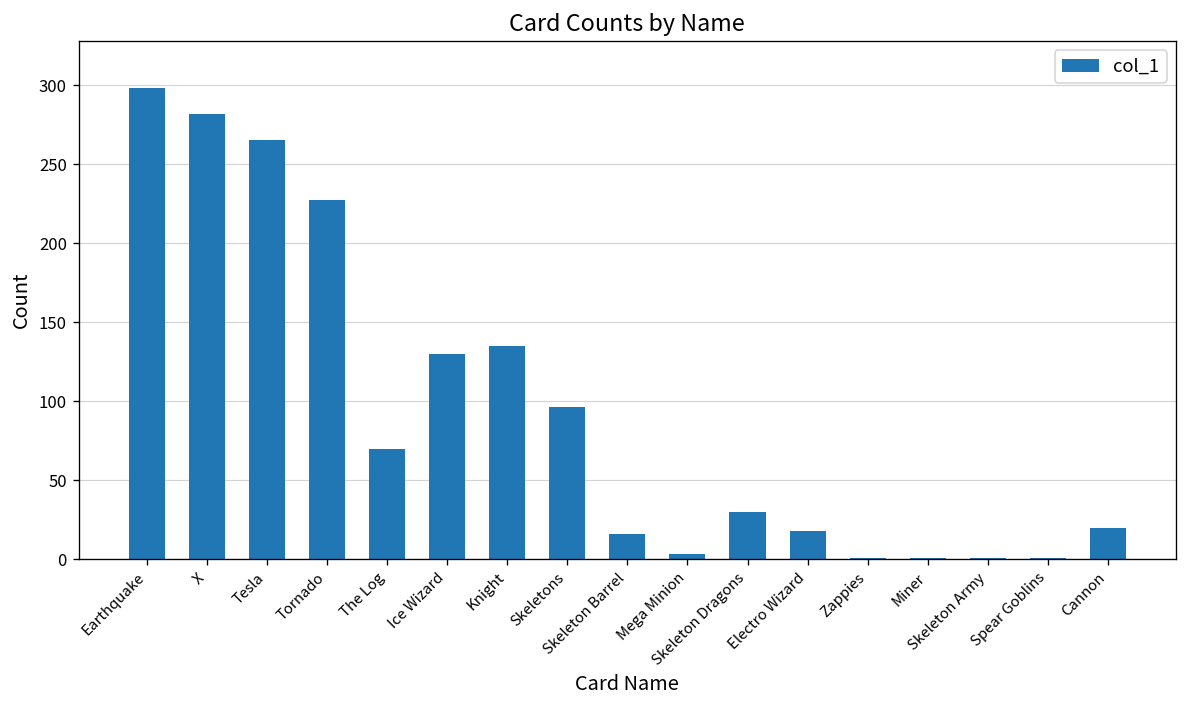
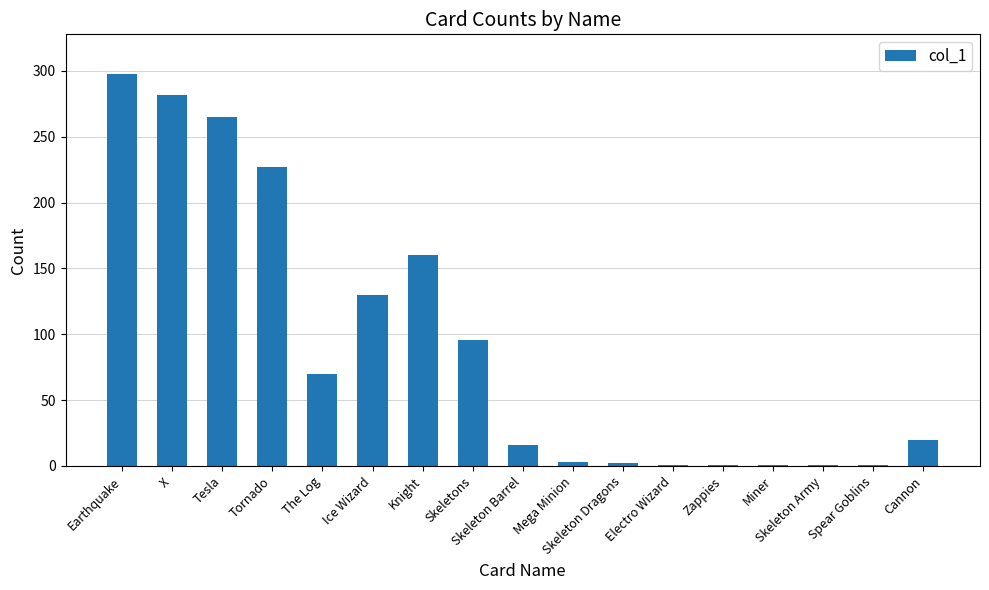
  {
    "Earthquake": 298,
    "X": 282,
    "Tesla": 265,
    "Tornado": 227,
    "The Log": 70,
    "Ice Wizard": 130,
-   "Knight": 135,
+   "Knight": 160,
    "Skeletons": 96,
    "Skeleton Barrel": 16,
    "Mega Minion": 3,
-   "Skeleton Dragons": 30,
-   "Electro Wizard": 18,
+   "Skeleton Dragons": 2,
+   "Electro Wizard": 1,
    "Cannon": 20
  }
